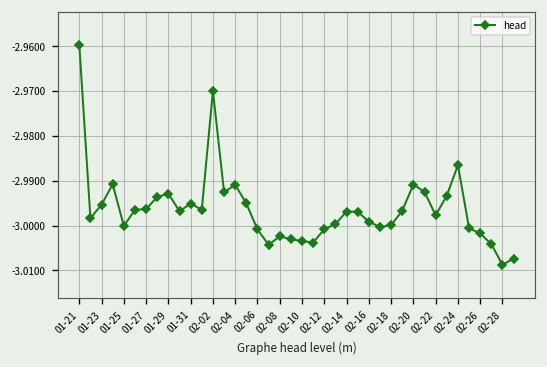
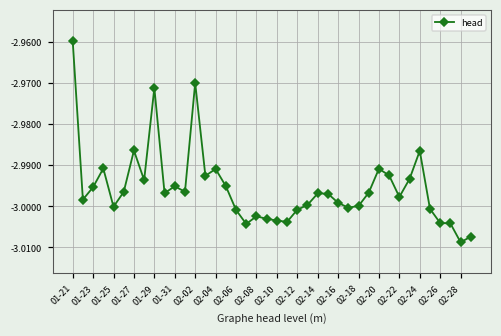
  {
    "01-21": -2.960,
    "01-23": -2.995,
    "01-25": -3.000,
-   "01-27": -2.996,
-   "01-29": -2.993,
+   "01-27": -2.986,
+   "01-29": -2.971,
    "01-31": -2.995,
    "02-02": -2.970,
    "02-04": -2.991,
    "02-06": -3.001,
    "02-08": -3.002,
    "02-10": -3.003,
    "02-12": -3.001,
    "02-14": -2.997,
    "02-16": -2.999,
    "02-18": -3.000,
    "02-20": -2.991,
    "02-22": -2.998,
    "02-24": -2.987,
-   "02-26": -3.002,
+   "02-26": -3.004,
    "02-28": -3.009
  }
